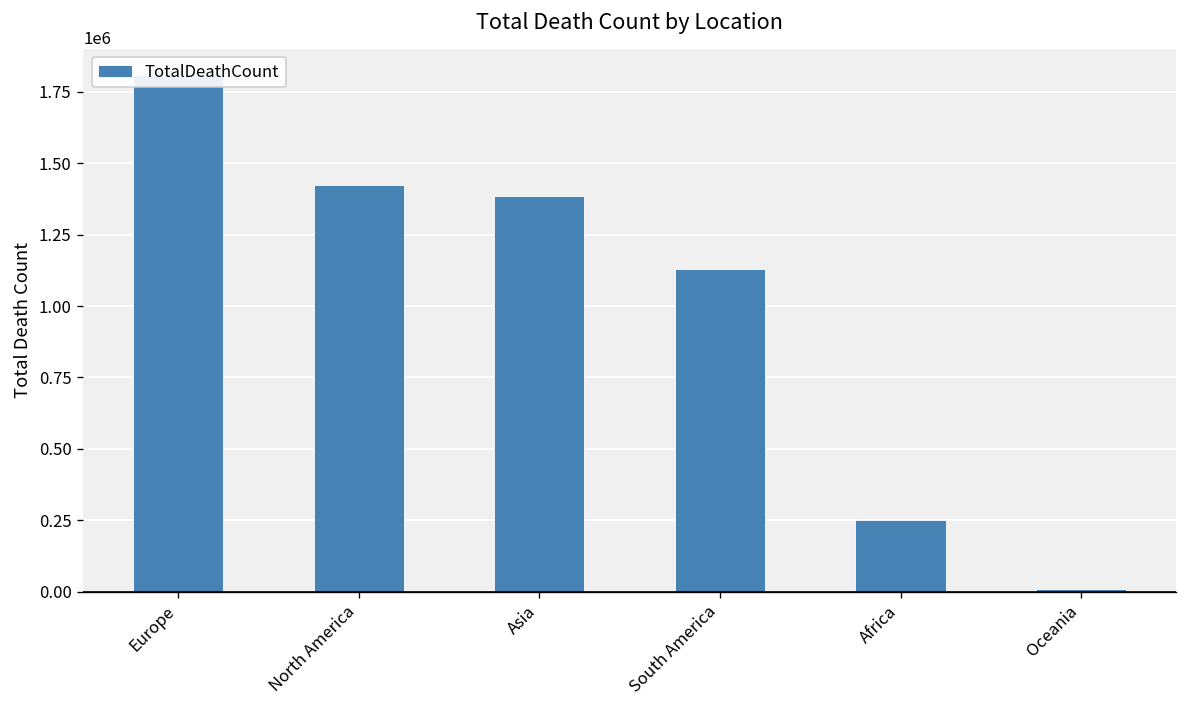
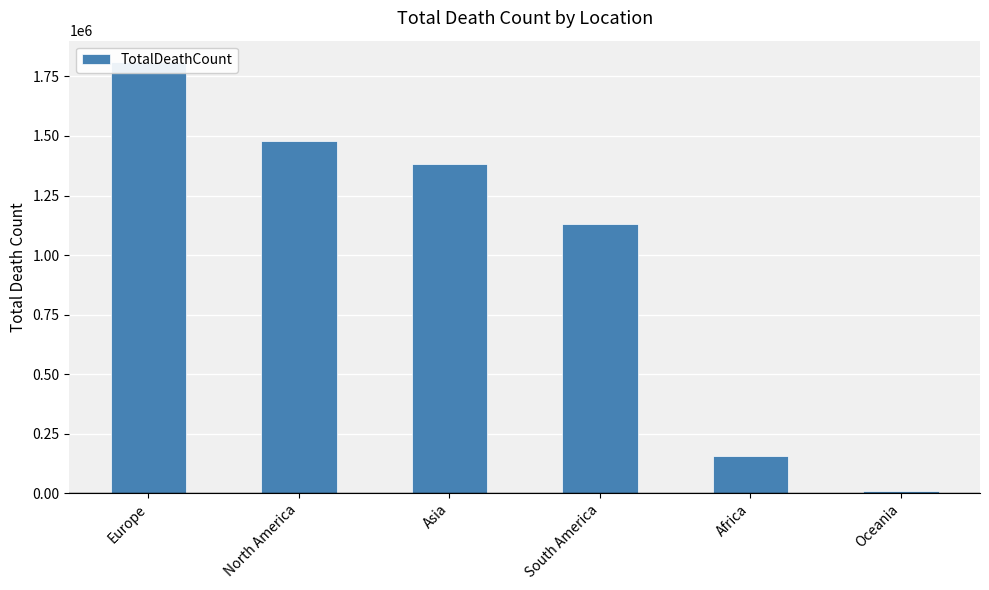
  {
-   "North America": 1420000,
+   "North America": 1480000,
    "Asia": 1380000,
    "South America": 1130000,
-   "Africa": 250000
+   "Africa": 160000
  }
